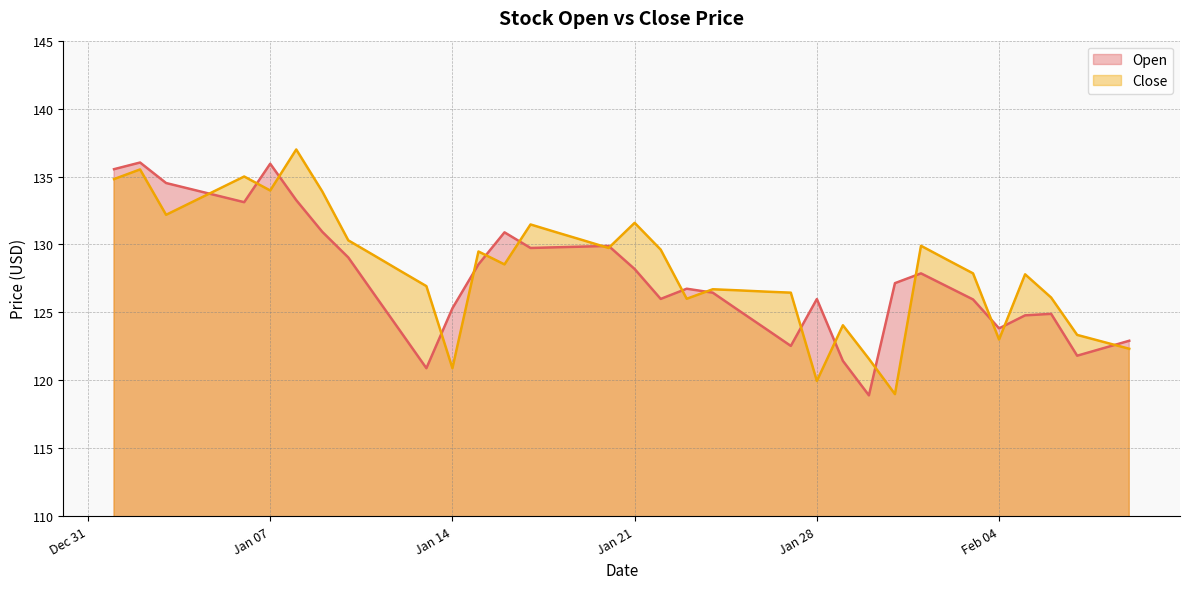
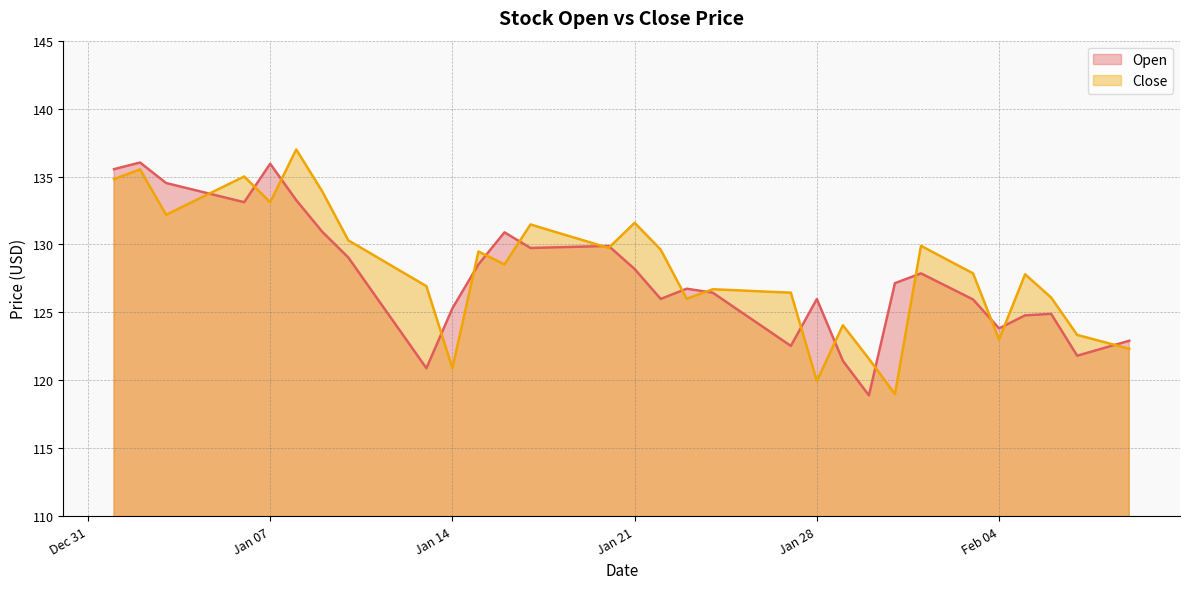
  {
    "Open": {
      "Jan 07": 135.9,
      "Jan 14": 125.3,
      "Jan 21": 128.2,
      "Jan 28": 126.0,
      "Feb 04": 123.8
    },
    "Close": {
-     "Jan 07": 134.0,
+     "Jan 07": 133.1,
      "Jan 14": 120.9,
      "Jan 21": 131.6,
      "Jan 28": 120.0,
      "Feb 04": 123.0
    }
  }
